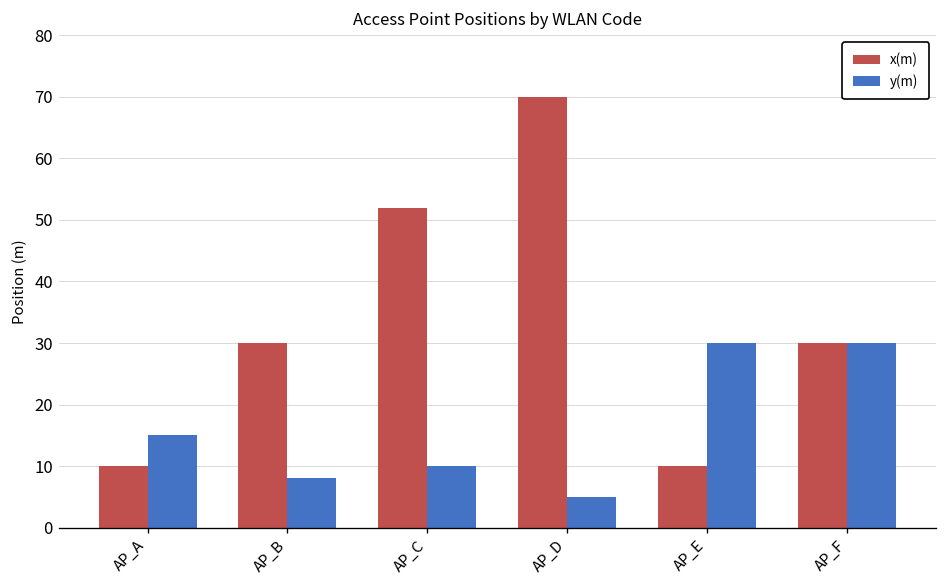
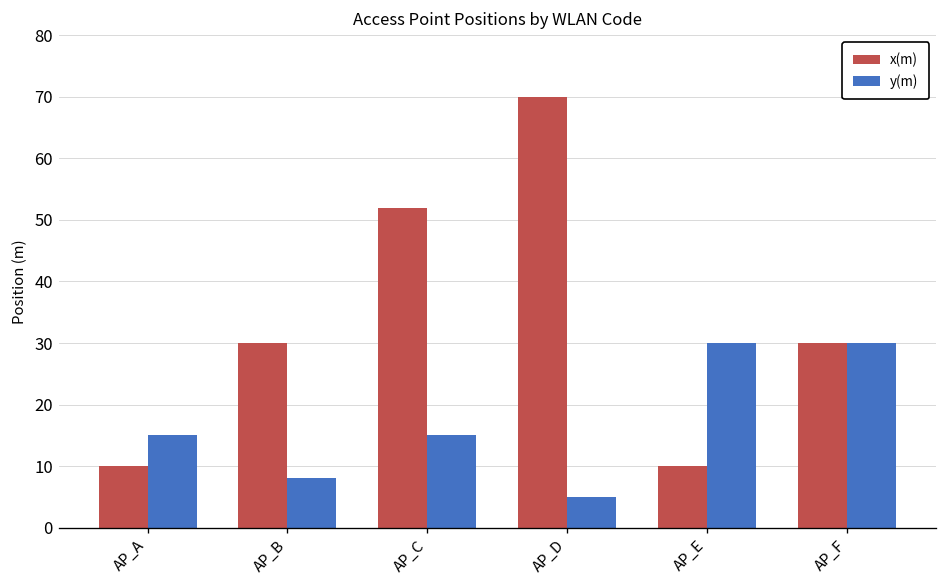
  {
    "x(m)": {
      "AP_A": 10,
      "AP_B": 30,
      "AP_C": 52,
      "AP_D": 70,
      "AP_E": 10,
      "AP_F": 30
    },
    "y(m)": {
      "AP_A": 15,
      "AP_B": 8,
-     "AP_C": 10,
+     "AP_C": 15,
      "AP_D": 5,
      "AP_E": 30,
      "AP_F": 30
    }
  }
